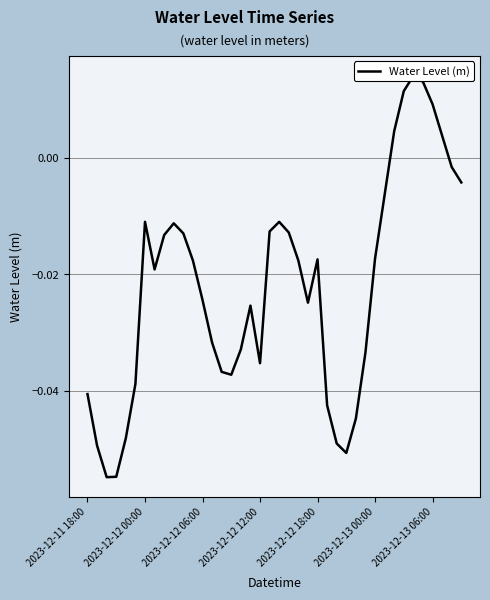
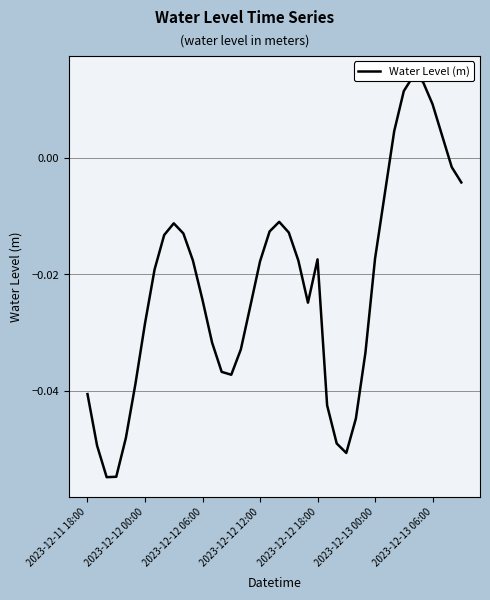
  {
    "2023-12-11 18:00": -0.041,
-   "2023-12-12 00:00": -0.011,
+   "2023-12-12 00:00": -0.028,
    "2023-12-12 06:00": -0.024,
-   "2023-12-12 12:00": -0.035,
+   "2023-12-12 12:00": -0.018,
    "2023-12-12 18:00": -0.017,
    "2023-12-13 00:00": -0.017,
    "2023-12-13 06:00": 0.009
  }
